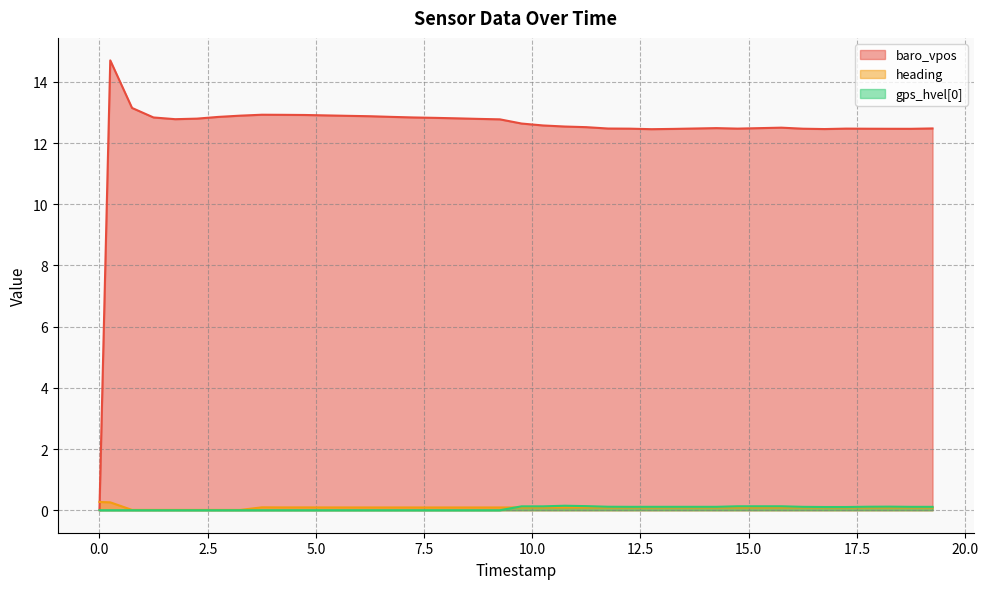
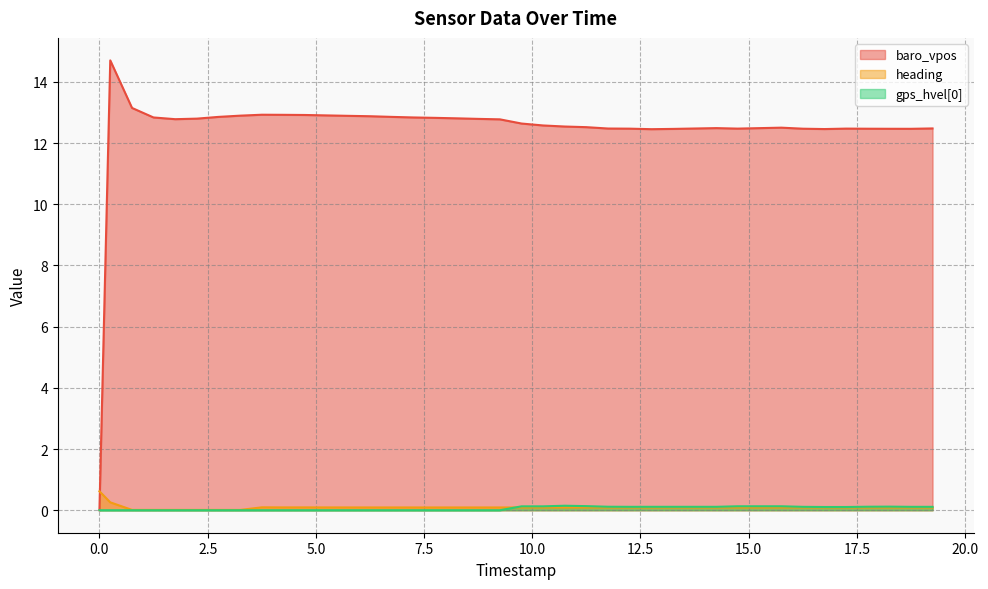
  {
    "heading": {
-     "0.0": 0.3
+     "0.0": 0.6
    }
  }
